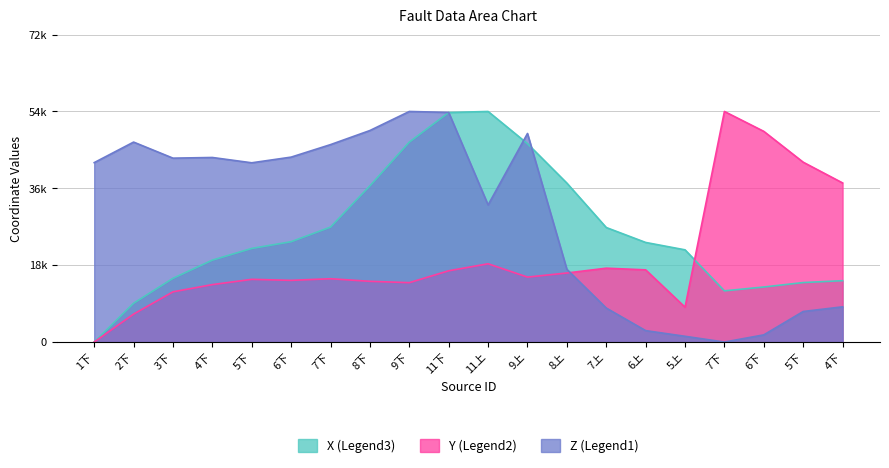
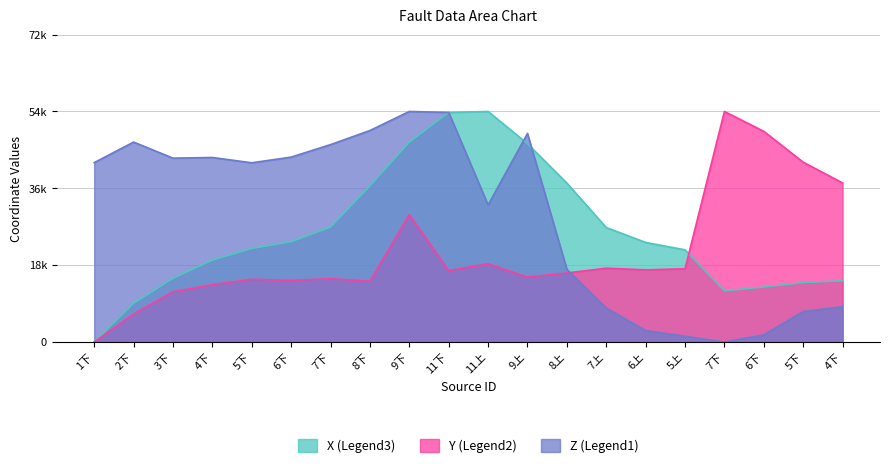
  {
    "X (Legend3)": {
      "2下": 9000,
      "3下": 15000,
      "8下": 37000,
      "9下": 47000,
      "11上": 54000,
      "9上": 46000,
      "8上": 37000,
      "7上": 27000,
      "6上": 23000,
      "5上": 22000
    },
    "Y (Legend2)": {
      "2下": 7000,
      "3下": 12000,
      "8下": 14000,
-     "9下": 14000,
+     "9下": 30000,
      "11下": 17000,
      "11上": 18000,
      "9上": 15000,
      "8上": 16000,
      "7上": 17000,
      "6上": 17000,
-     "5上": 8000
+     "5上": 17000
    },
    "Z (Legend1)": {
      "1下": 42000,
      "2下": 47000,
      "3下": 43000,
      "8下": 50000,
      "9下": 54000,
      "11上": 32000,
      "9上": 49000,
      "8上": 17000,
      "7上": 8000,
      "6上": 3000,
      "5上": 1000
    }
  }
